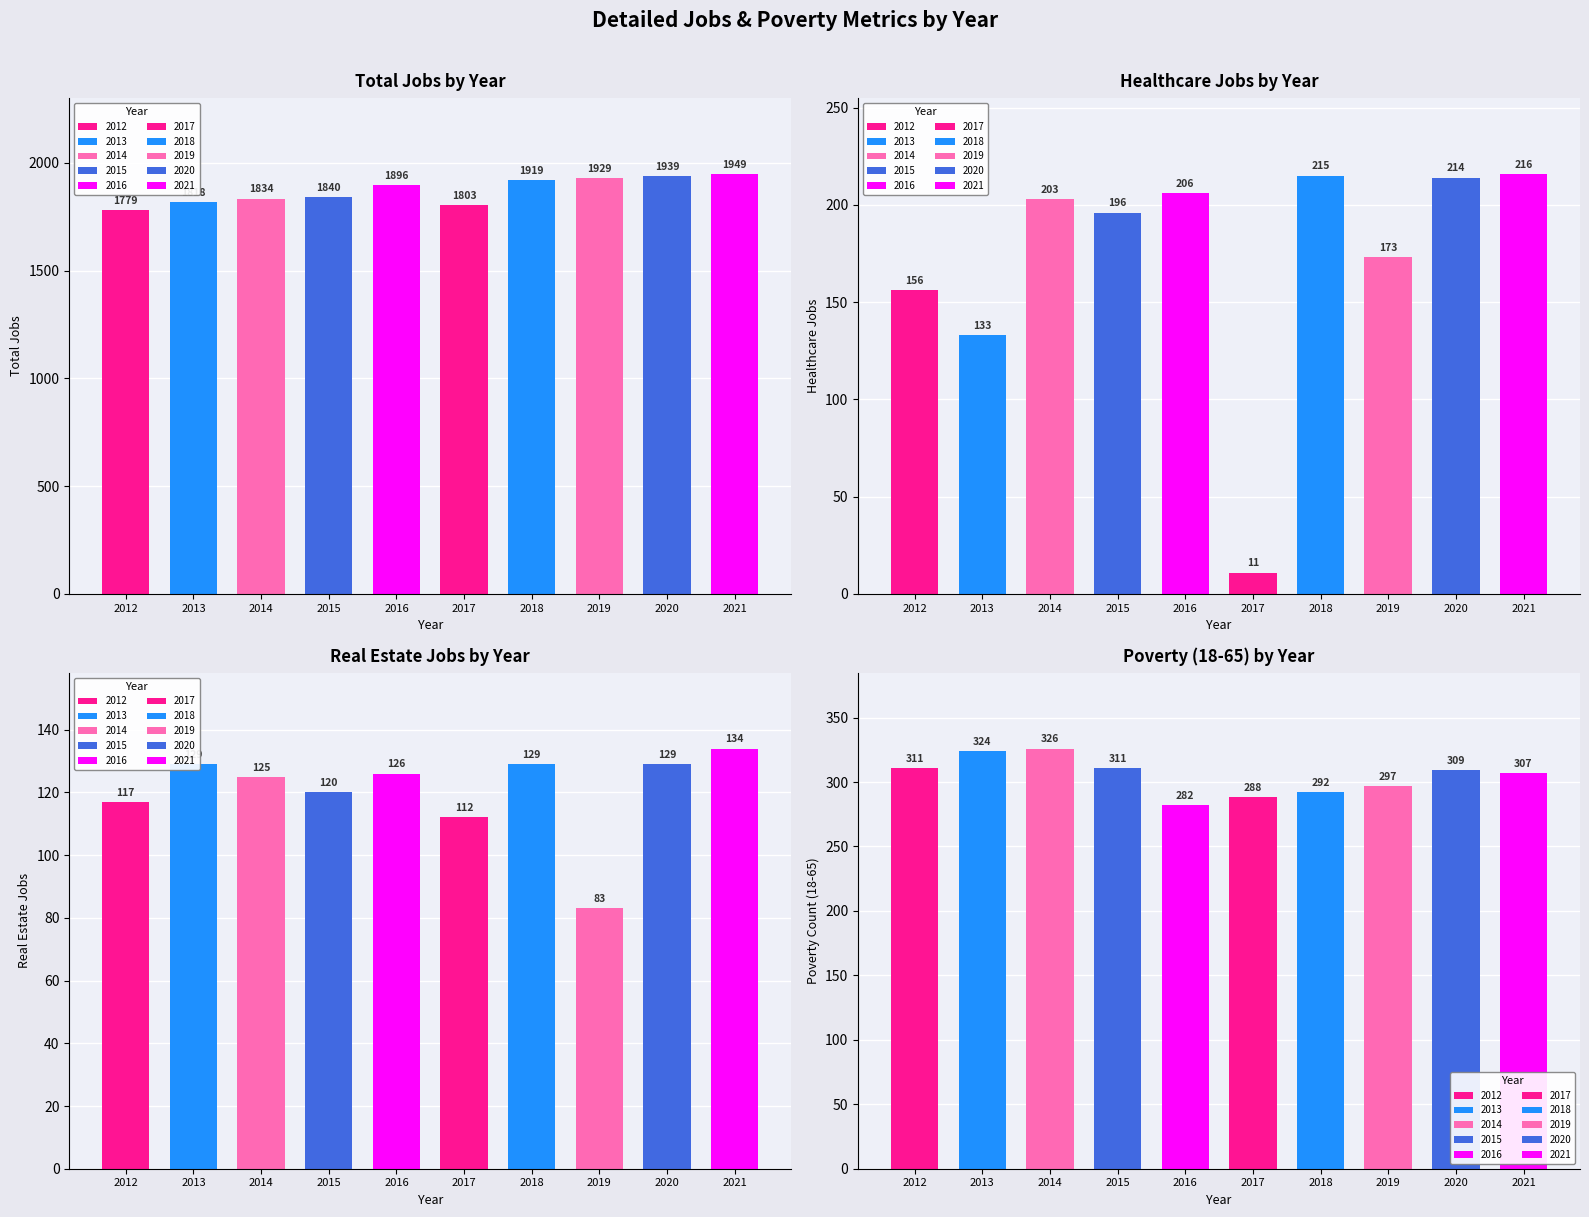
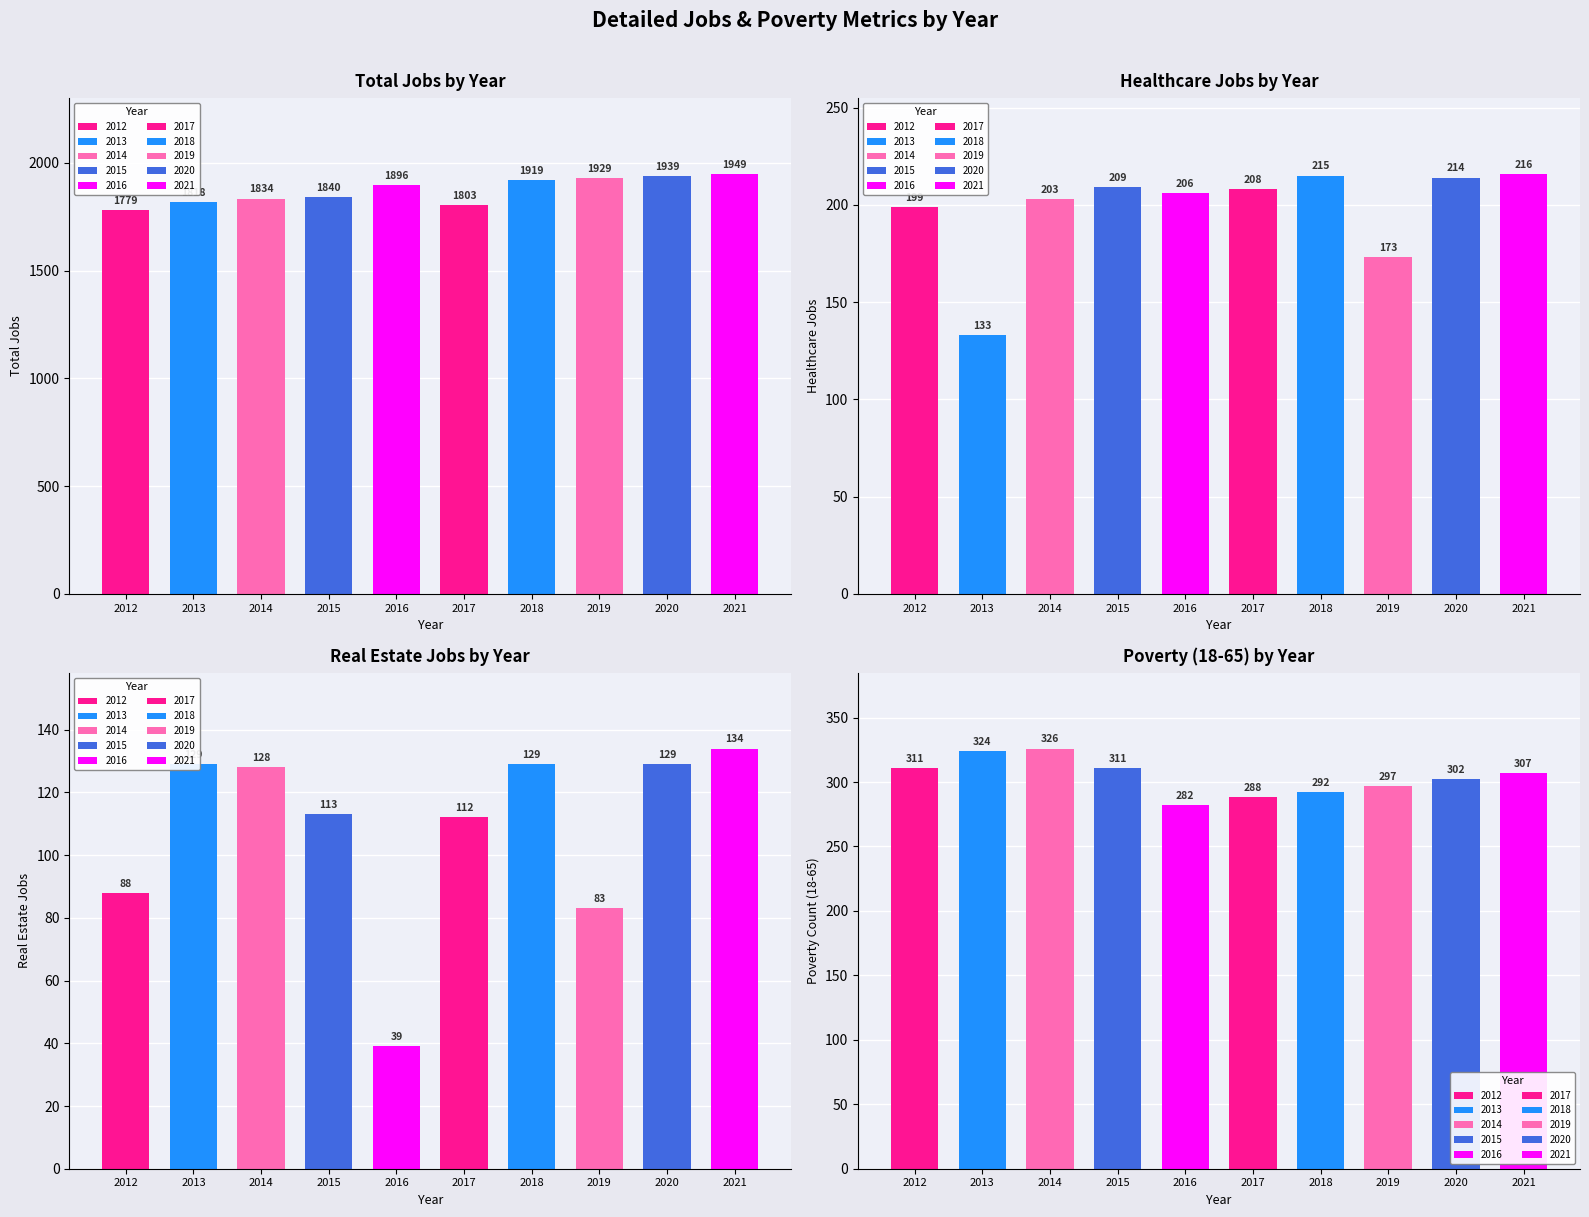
  {
    "Total Jobs by Year": {
      "2012": 1779,
      "2014": 1834,
      "2015": 1840,
      "2016": 1896,
      "2017": 1803,
      "2018": 1919,
      "2019": 1929,
      "2020": 1939,
      "2021": 1949
    },
    "Healthcare Jobs by Year": {
-     "2012": 156,
+     "2012": 199,
      "2013": 133,
      "2014": 203,
-     "2015": 196,
+     "2015": 209,
      "2016": 206,
-     "2017": 11,
+     "2017": 208,
      "2018": 215,
      "2019": 173,
      "2020": 214,
      "2021": 216
    },
    "Real Estate Jobs by Year": {
-     "2012": 117,
-     "2014": 125,
-     "2015": 120,
-     "2016": 126,
+     "2012": 88,
+     "2014": 128,
+     "2015": 113,
+     "2016": 39,
      "2017": 112,
      "2018": 129,
      "2019": 83,
      "2020": 129,
      "2021": 134
    },
    "Poverty (18-65) by Year": {
      "2012": 311,
      "2013": 324,
      "2014": 326,
      "2015": 311,
      "2016": 282,
      "2017": 288,
      "2018": 292,
      "2019": 297,
-     "2020": 309,
+     "2020": 302,
      "2021": 307
    }
  }
